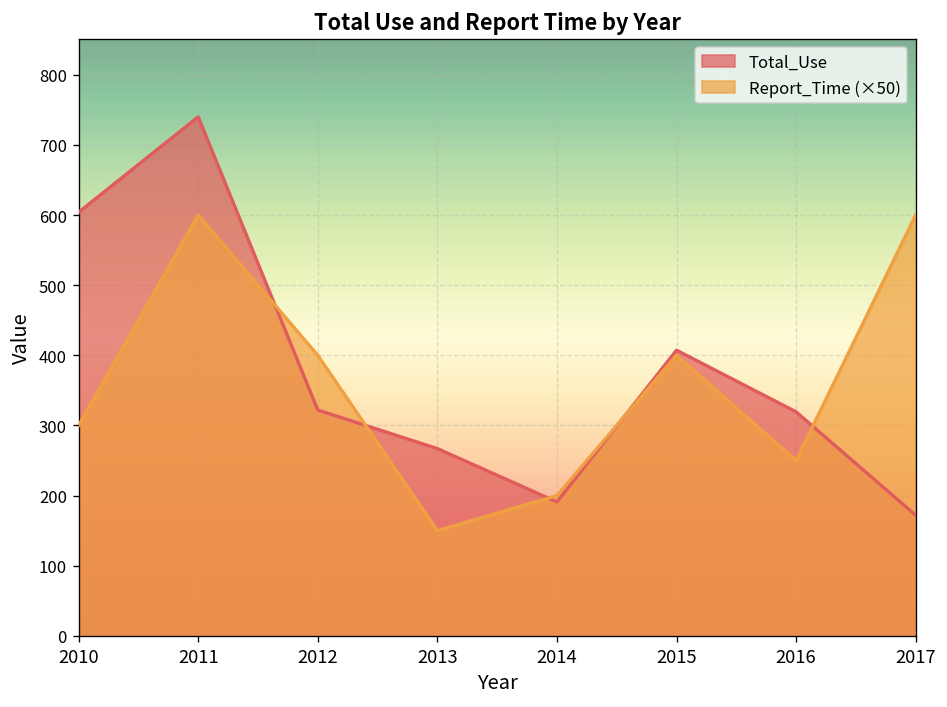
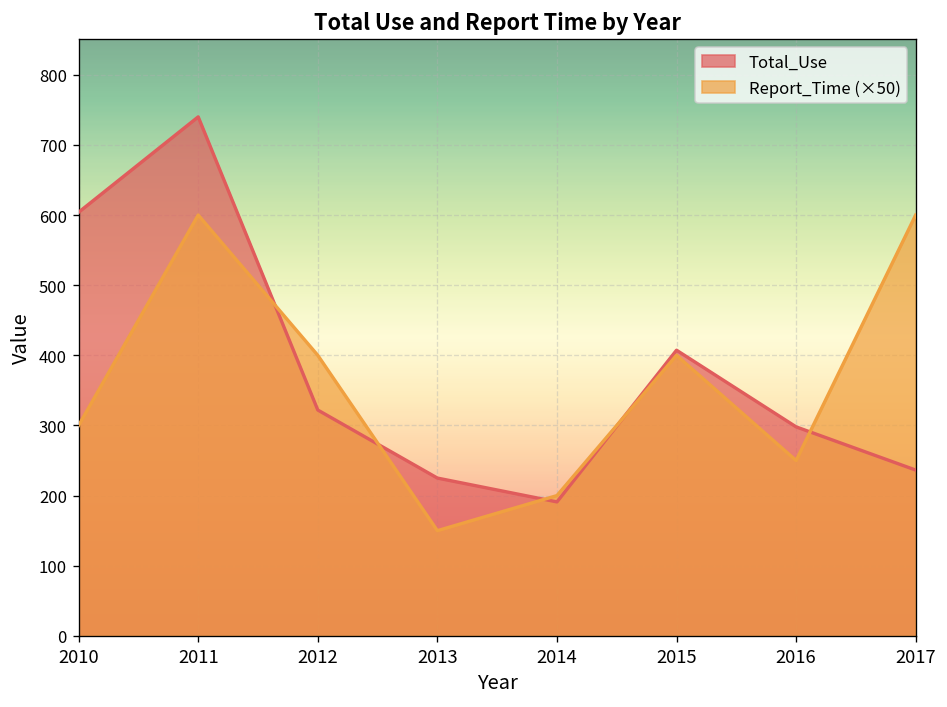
  {
    "Total_Use": {
      "2010": 600,
      "2011": 740,
      "2012": 320,
-     "2013": 270,
+     "2013": 230,
      "2014": 190,
      "2015": 410,
-     "2016": 320,
-     "2017": 170
+     "2016": 300,
+     "2017": 240
    },
    "Report_Time (×50)": {
      "2010": 300,
      "2011": 600,
      "2012": 400,
      "2013": 150,
      "2014": 200,
      "2015": 400,
      "2016": 250,
      "2017": 600
    }
  }
